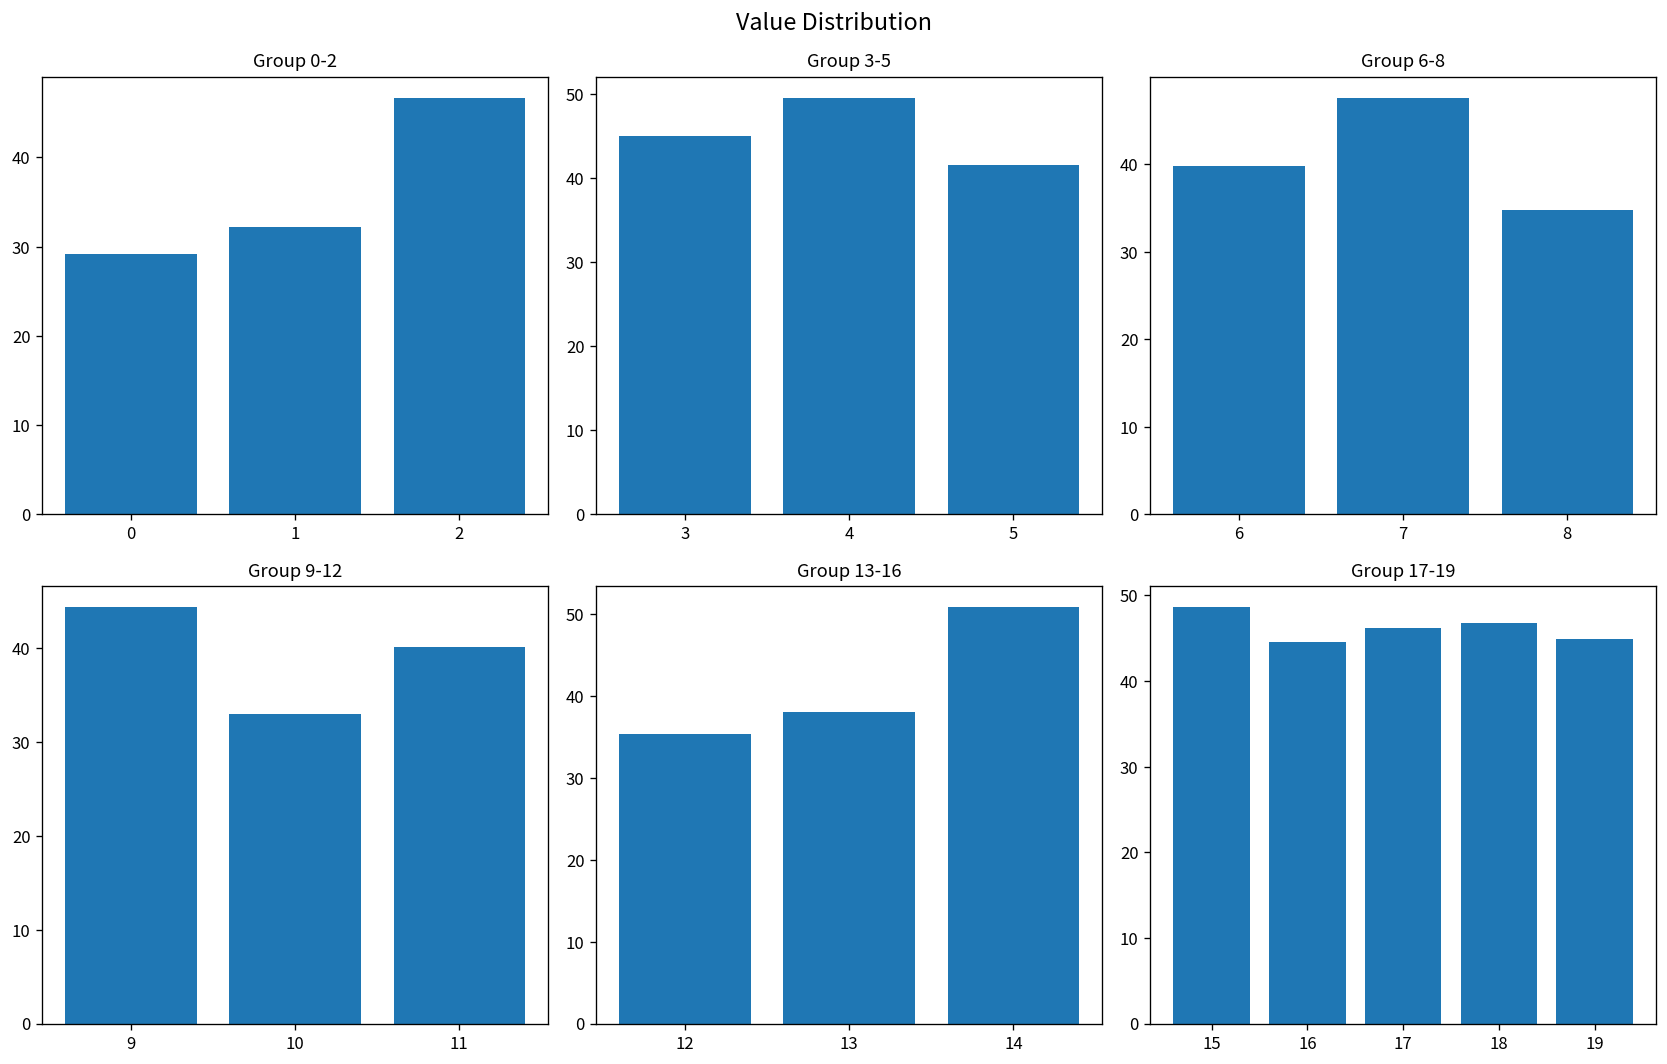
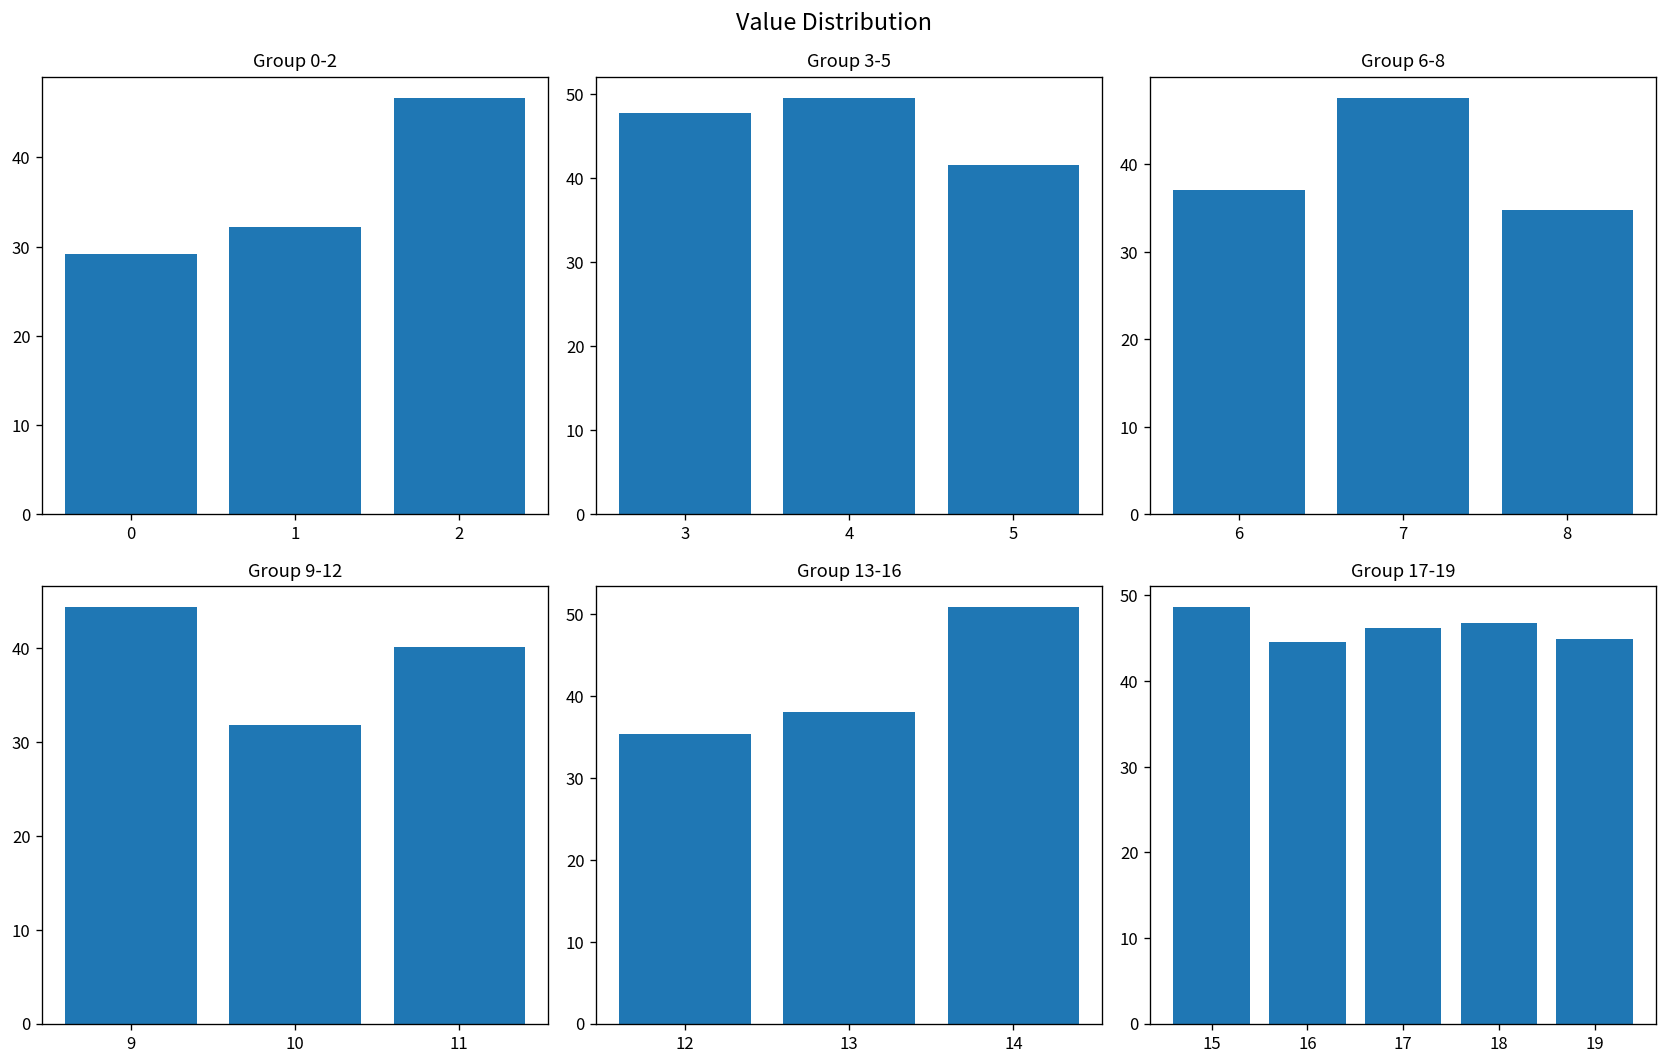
  {
    "Group 0-2": {
      "0": 29,
      "1": 32,
      "2": 47
    },
    "Group 3-5": {
-     "3": 45,
+     "3": 48,
      "4": 50,
      "5": 42
    },
    "Group 6-8": {
-     "6": 40,
+     "6": 37,
      "7": 48,
      "8": 35
    },
    "Group 9-12": {
      "9": 44,
-     "10": 33,
+     "10": 32,
      "11": 40
    },
    "Group 13-16": {
      "12": 35,
      "13": 38,
      "14": 51
    },
    "Group 17-19": {
      "15": 49,
      "16": 45,
      "17": 46,
      "18": 47,
      "19": 45
    }
  }
